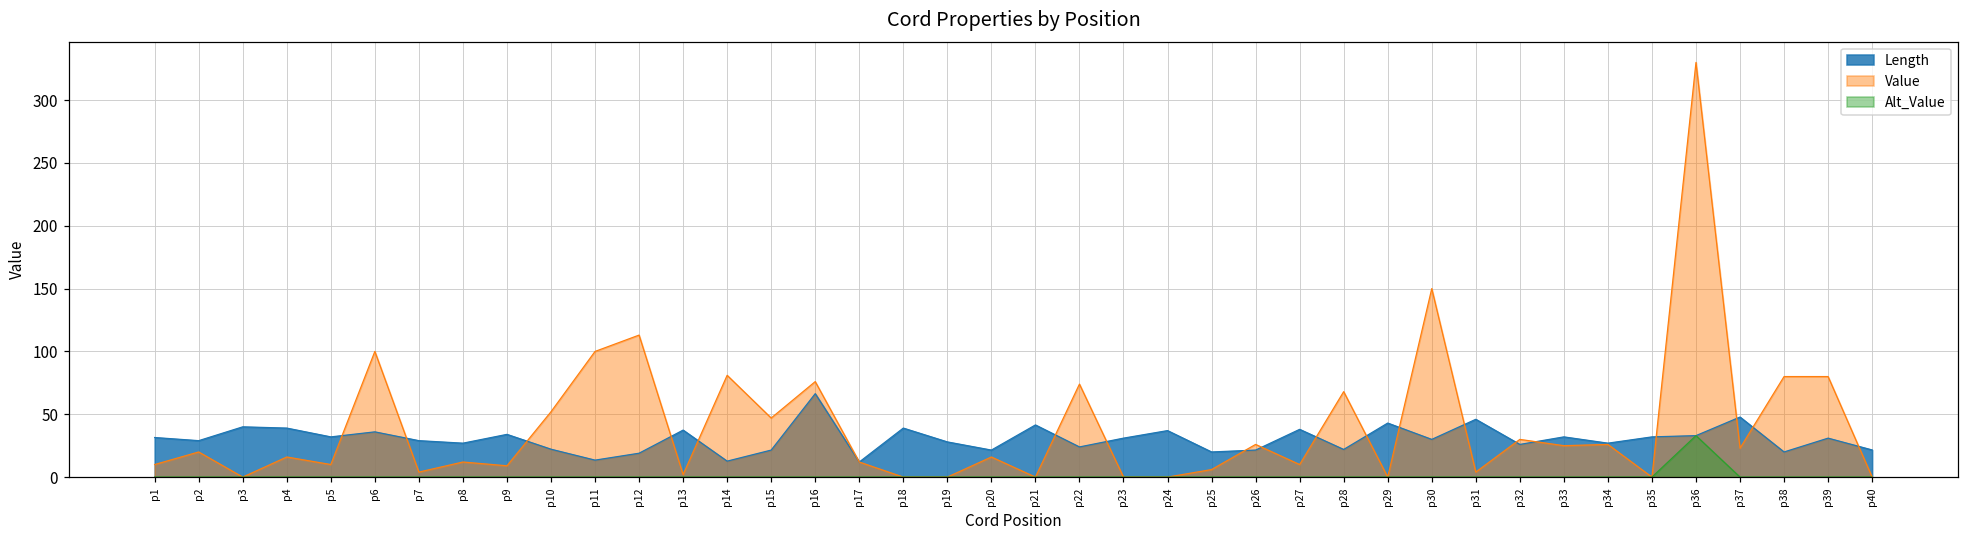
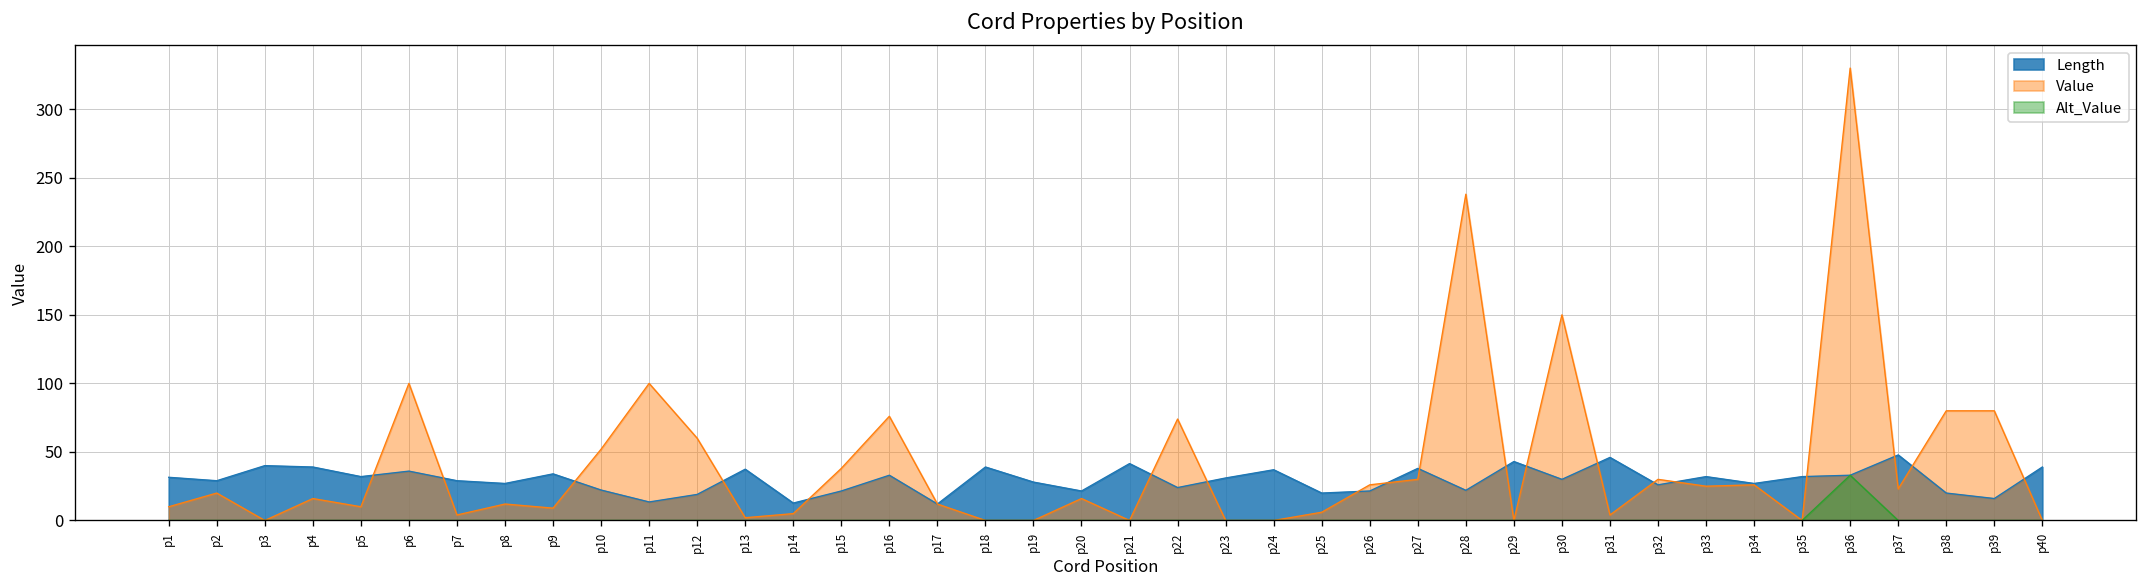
  {
    "Length": {
      "p1": 32,
      "p2": 29,
      "p3": 40,
      "p4": 39,
      "p5": 32,
      "p6": 36,
      "p7": 29,
      "p8": 27,
      "p9": 34,
      "p10": 22,
      "p11": 14,
      "p12": 19,
      "p13": 37,
      "p14": 13,
      "p15": 22,
-     "p16": 66,
+     "p16": 33,
      "p18": 39,
      "p19": 28,
      "p20": 22,
      "p21": 42,
      "p22": 24,
      "p23": 31,
      "p24": 37,
      "p25": 20,
      "p26": 22,
      "p27": 38,
      "p28": 22,
      "p29": 43,
      "p30": 30,
      "p31": 46,
      "p32": 26,
      "p33": 32,
      "p35": 32,
      "p37": 48,
      "p38": 20,
-     "p39": 31,
-     "p40": 22
+     "p39": 16,
+     "p40": 39
    },
    "Value": {
      "p1": 10,
      "p2": 20,
      "p4": 16,
      "p5": 10,
      "p6": 100,
      "p7": 4,
      "p8": 12,
      "p9": 9,
      "p10": 52,
      "p11": 100,
-     "p12": 113,
-     "p14": 81,
-     "p15": 47,
+     "p12": 60,
+     "p14": 5,
+     "p15": 38,
      "p16": 76,
      "p20": 16,
      "p22": 74,
      "p25": 6,
      "p26": 26,
-     "p27": 10,
-     "p28": 68,
+     "p27": 30,
+     "p28": 238,
      "p30": 150,
      "p31": 4,
      "p32": 30,
      "p33": 25,
      "p36": 330,
      "p37": 23,
      "p38": 80,
      "p39": 80
    },
    "Alt_Value": {
      "p1": 0,
      "p2": 0,
      "p4": 0,
      "p5": 0,
      "p6": 0,
      "p7": 0,
      "p8": 0,
      "p9": 0,
      "p10": 0,
      "p11": 0,
      "p12": 0,
      "p14": 0,
      "p15": 0,
      "p16": 0,
      "p17": 0,
      "p20": 0,
      "p22": 0,
      "p25": 0,
      "p26": 0,
      "p27": 0,
      "p28": 0,
      "p30": 0,
      "p31": 0,
      "p32": 0,
      "p33": 0,
      "p34": 0,
      "p37": 0,
      "p38": 0,
      "p39": 0
    }
  }
